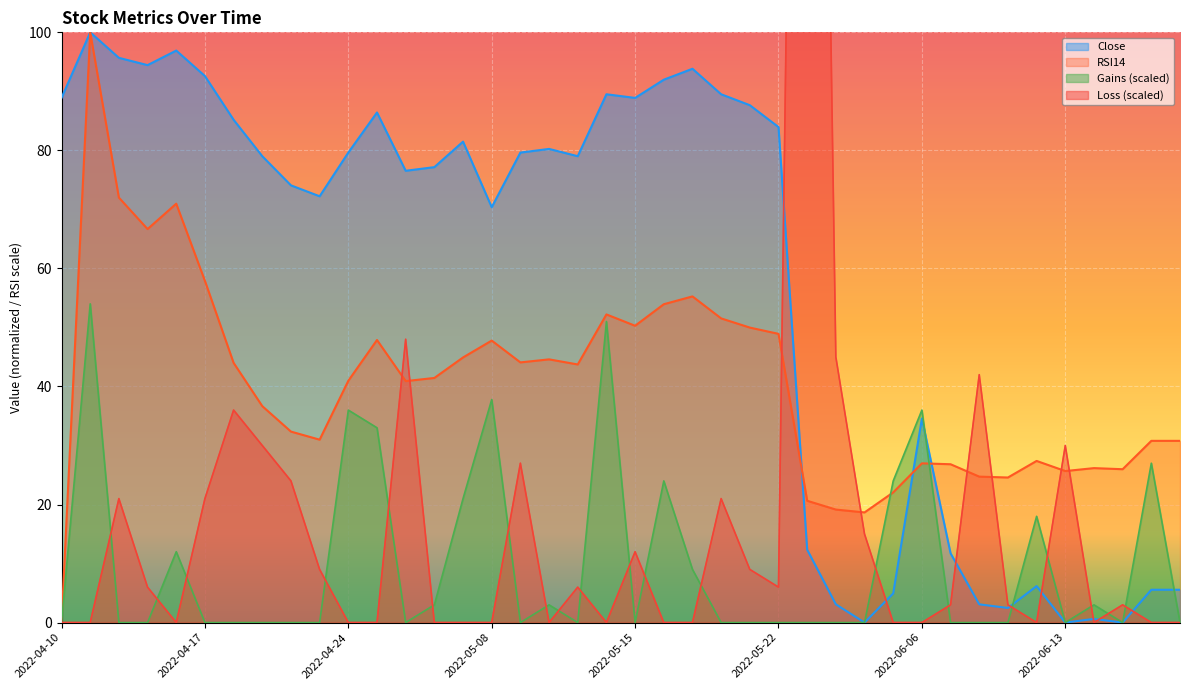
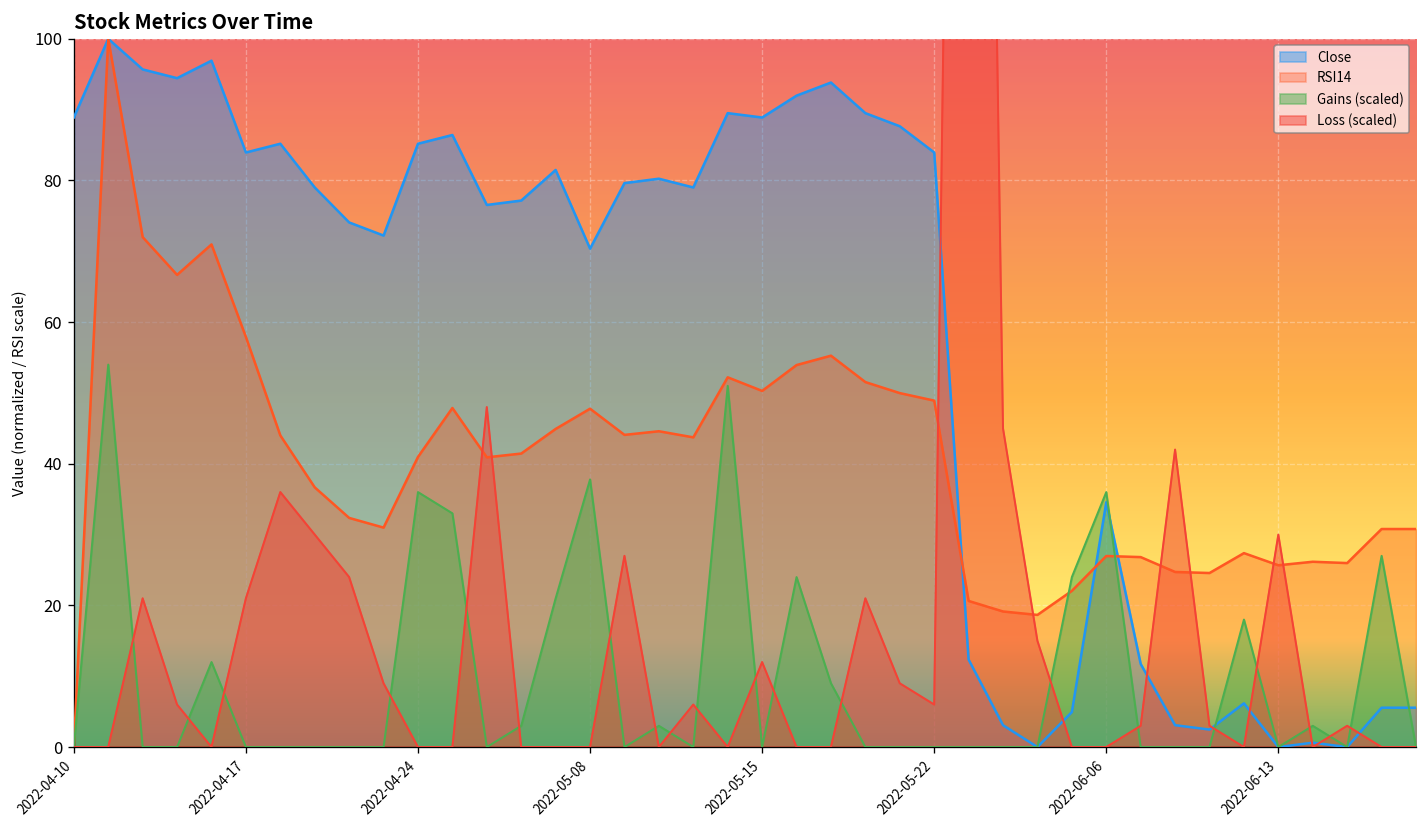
  {
    "Close": {
      "2022-04-10": 89,
-     "2022-04-17": 93,
-     "2022-04-24": 80,
+     "2022-04-17": 84,
+     "2022-04-24": 85,
      "2022-05-08": 70,
      "2022-05-15": 89,
      "2022-05-22": 84,
      "2022-06-06": 35
    },
    "Gains (scaled)": {
      "2022-04-17": 0,
      "2022-04-24": 36,
      "2022-05-08": 38,
      "2022-05-15": 0,
      "2022-05-22": 0,
      "2022-06-06": 36
    }
  }
